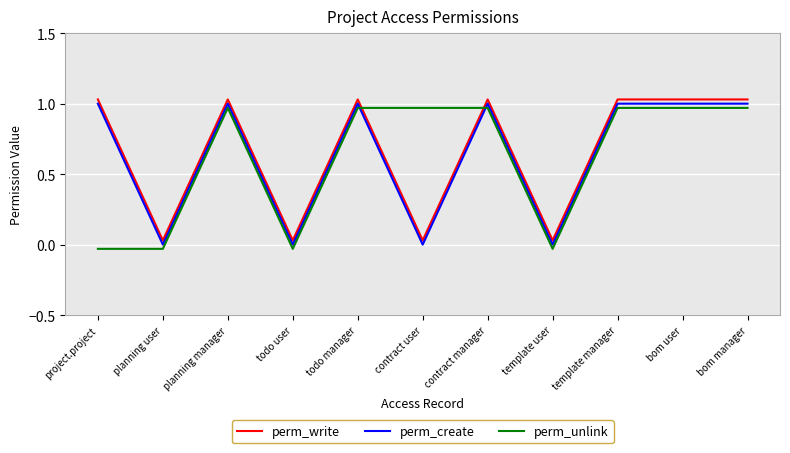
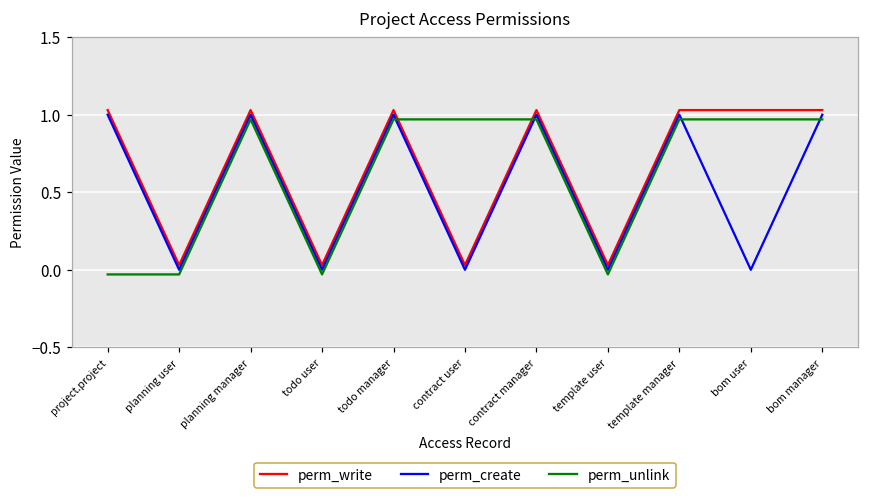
  {
    "perm_write": {
      "project.project": 1.03,
      "planning user": 0.03,
      "planning manager": 1.03,
      "todo user": 0.03,
      "todo manager": 1.03,
      "contract user": 0.03,
      "contract manager": 1.03,
      "template user": 0.03,
      "template manager": 1.03,
      "bom user": 1.03,
      "bom manager": 1.03
    },
    "perm_create": {
      "project.project": 1,
      "planning user": 0,
      "planning manager": 1,
      "todo user": 0,
      "todo manager": 1,
      "contract user": 0,
      "contract manager": 1,
      "template user": 0,
      "template manager": 1,
-     "bom user": 1,
+     "bom user": 0,
      "bom manager": 1
    },
    "perm_unlink": {
      "project.project": -0.03,
      "planning user": -0.03,
      "planning manager": 0.97,
      "todo user": -0.03,
      "todo manager": 0.97,
      "contract user": 0.97,
      "contract manager": 0.97,
      "template user": -0.03,
      "template manager": 0.97,
      "bom user": 0.97,
      "bom manager": 0.97
    }
  }
